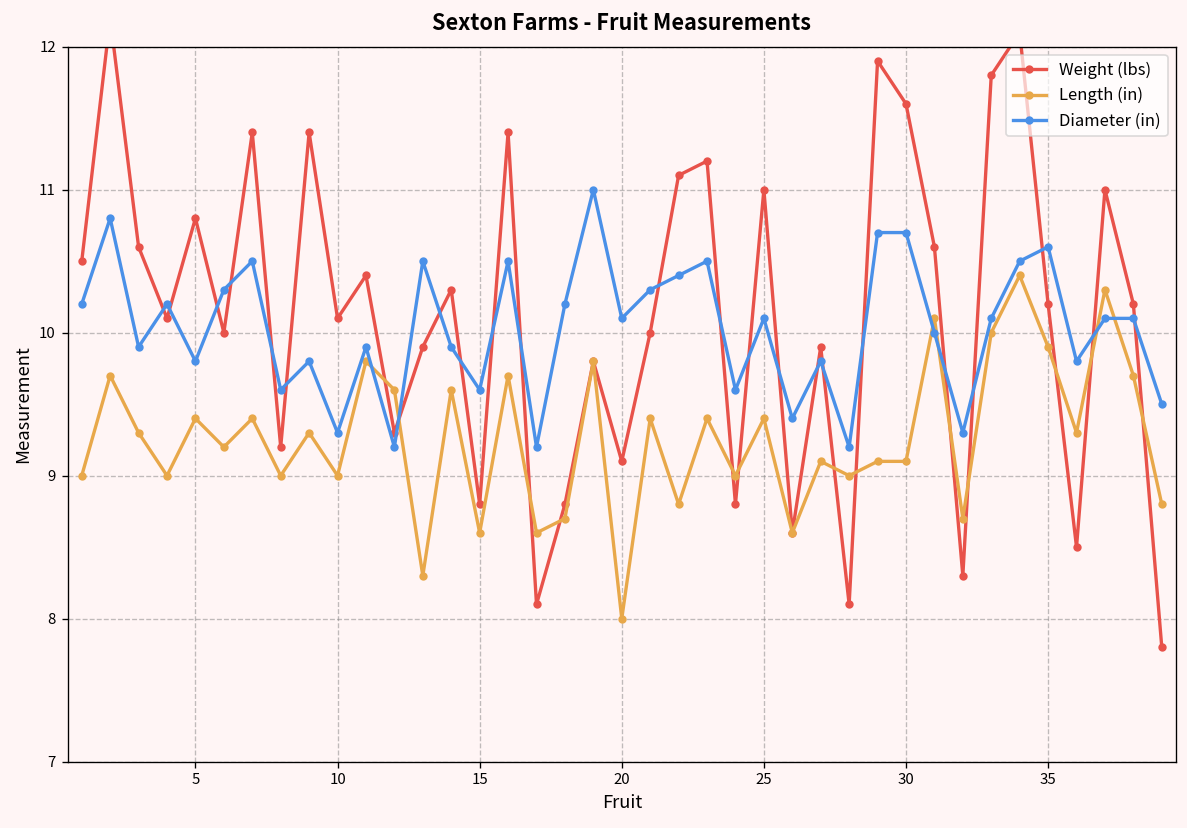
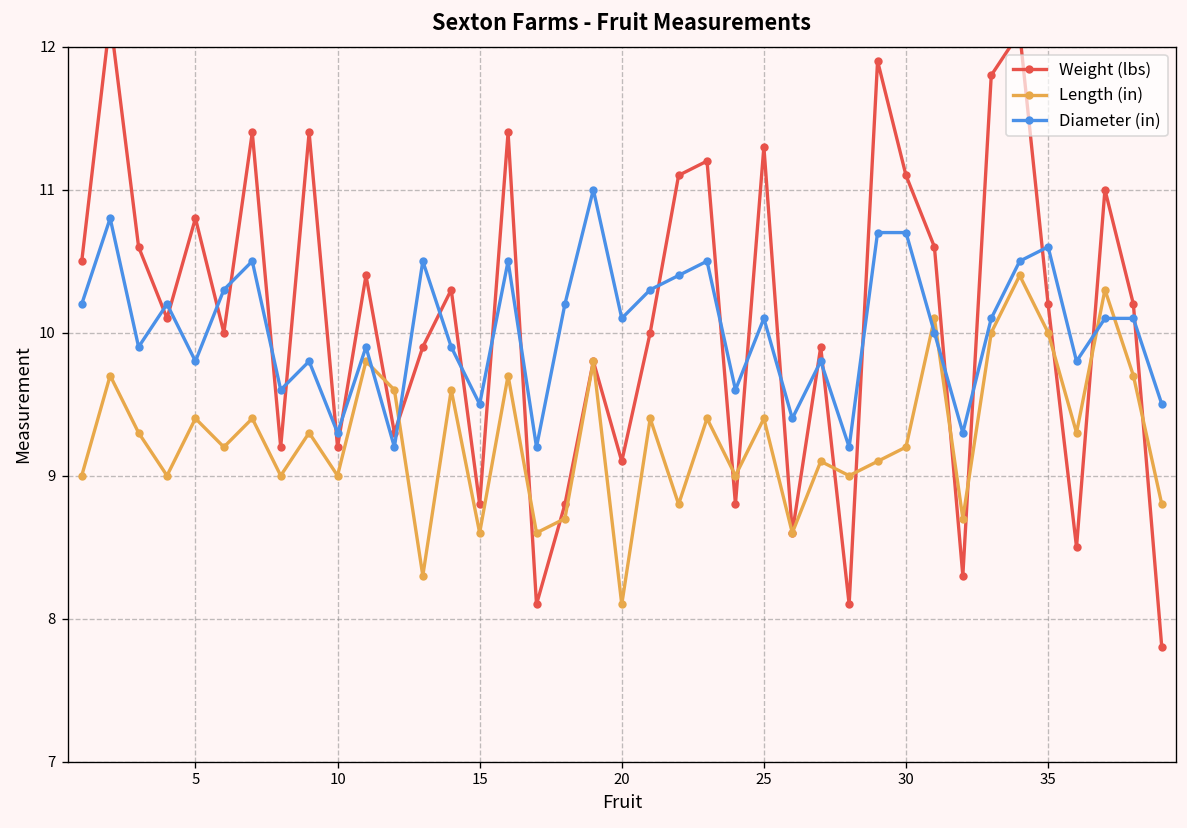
  {
    "Weight (lbs)": {
      "5": 10.8,
-     "10": 10.1,
+     "10": 9.2,
      "15": 8.8,
      "20": 9.1,
-     "25": 11.0,
-     "30": 11.6,
+     "25": 11.3,
+     "30": 11.1,
      "35": 10.2
    },
    "Length (in)": {
      "5": 9.4,
      "10": 9.0,
      "15": 8.6,
-     "20": 8.0,
+     "20": 8.1,
      "25": 9.4,
-     "30": 9.1,
-     "35": 9.9
+     "30": 9.2,
+     "35": 10.0
    },
    "Diameter (in)": {
      "5": 9.8,
      "10": 9.3,
-     "15": 9.6,
+     "15": 9.5,
      "20": 10.1,
      "25": 10.1,
      "30": 10.7,
      "35": 10.6
    }
  }
